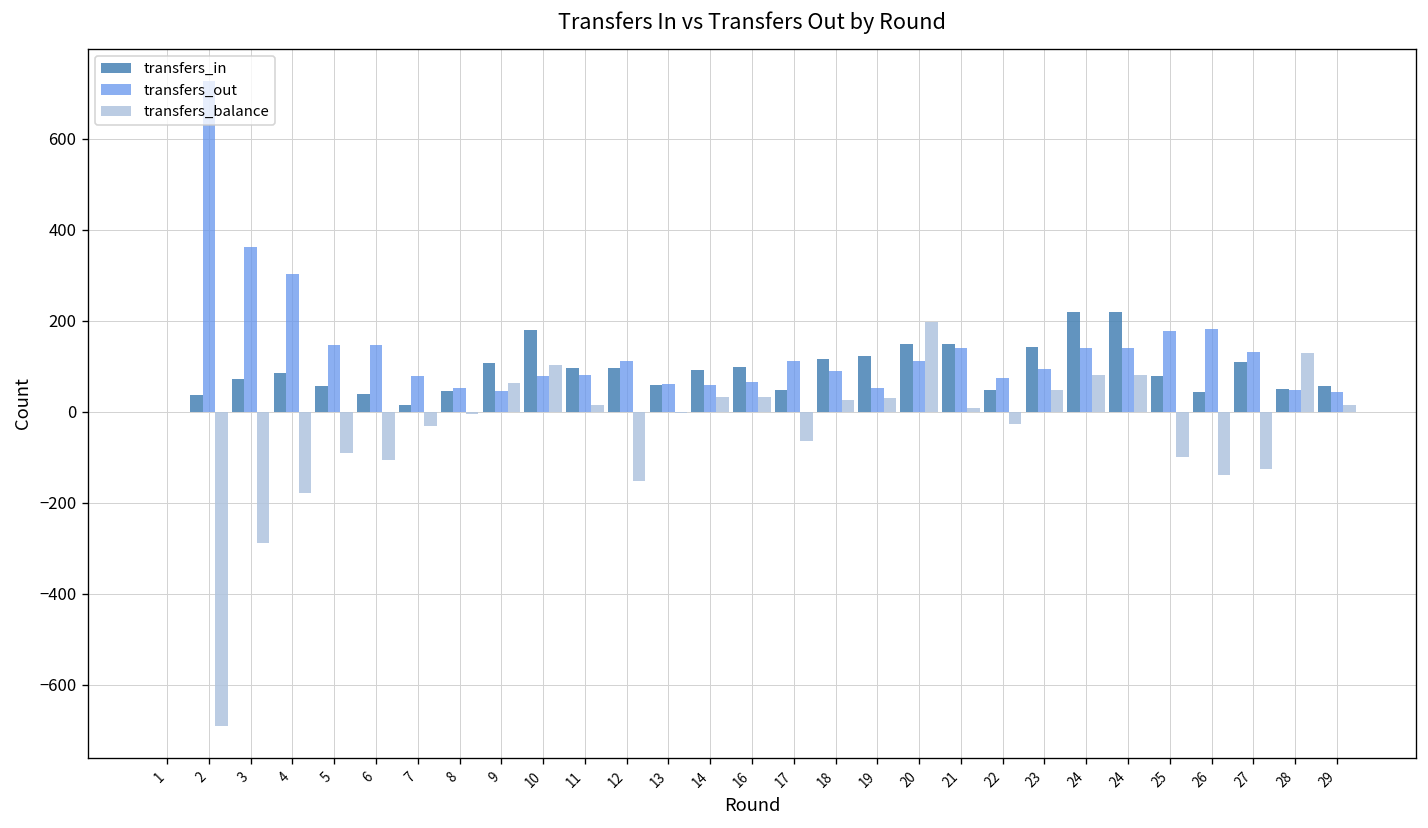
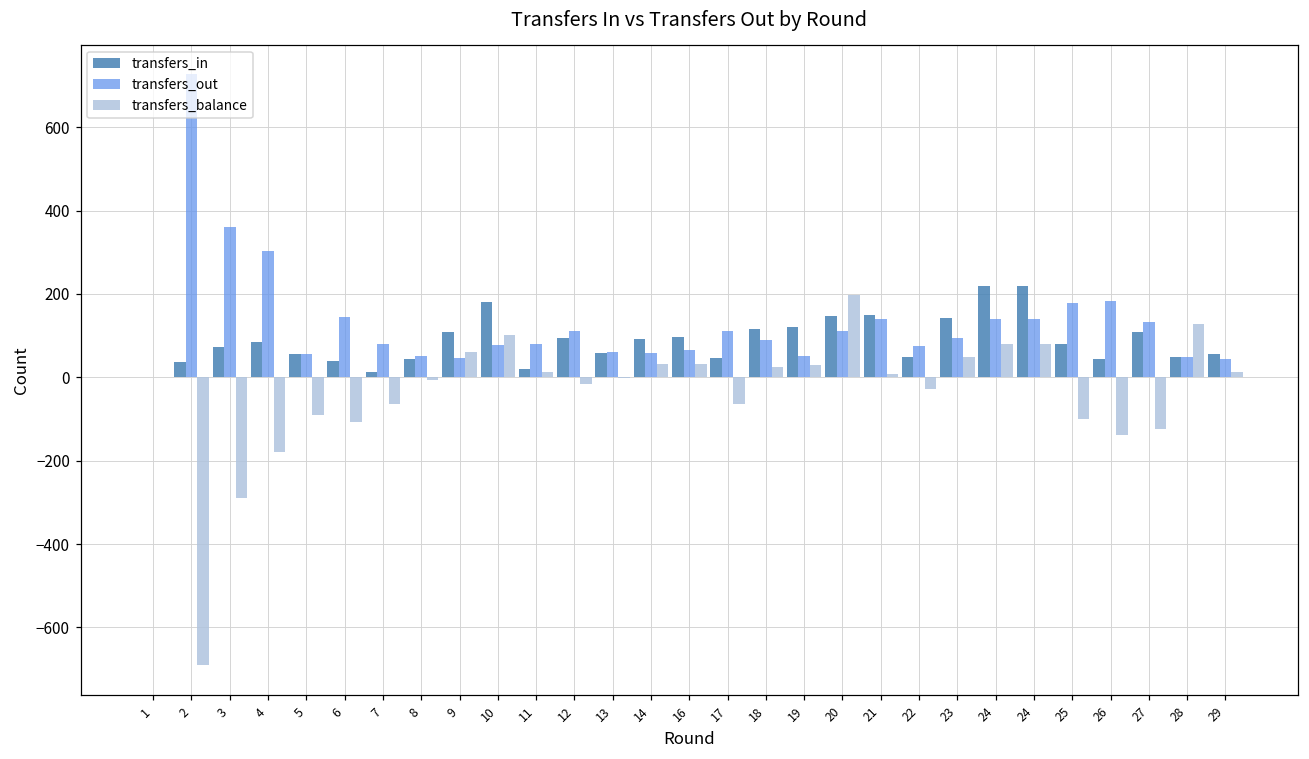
  {
    "transfers_in": {
      "1": 0,
      "2": 40,
      "3": 70,
      "4": 80,
      "5": 60,
      "6": 40,
      "7": 10,
      "8": 50,
      "9": 110,
      "10": 180,
-     "11": 100,
+     "11": 20,
      "12": 100,
      "13": 60,
      "14": 90,
      "16": 100,
      "17": 50,
      "18": 120,
      "19": 120,
      "20": 150,
      "21": 150,
      "22": 50,
      "23": 140,
      "25": 80,
      "26": 40,
      "27": 110,
      "28": 50,
      "29": 60
    },
    "transfers_out": {
      "1": 0,
      "3": 360,
      "4": 300,
-     "5": 150,
+     "5": 60,
      "6": 150,
      "7": 80,
      "8": 50,
      "9": 50,
      "10": 80,
      "11": 80,
      "12": 110,
      "13": 60,
      "14": 60,
      "16": 70,
      "17": 110,
      "18": 90,
      "19": 50,
      "20": 110,
      "21": 140,
      "22": 80,
      "23": 90,
      "25": 180,
      "26": 180,
      "27": 130,
      "28": 50,
      "29": 40
    },
    "transfers_balance": {
      "1": 0,
      "2": -690,
      "3": -290,
      "4": -180,
      "5": -90,
      "6": -110,
-     "7": -30,
+     "7": -70,
      "9": 60,
      "10": 100,
      "11": 10,
-     "12": -150,
+     "12": -20,
      "14": 30,
      "16": 30,
      "17": -70,
      "18": 30,
      "19": 30,
      "20": 200,
      "21": 10,
      "22": -30,
      "23": 50,
      "25": -100,
      "26": -140,
      "27": -130,
      "28": 130,
      "29": 10
    }
  }
